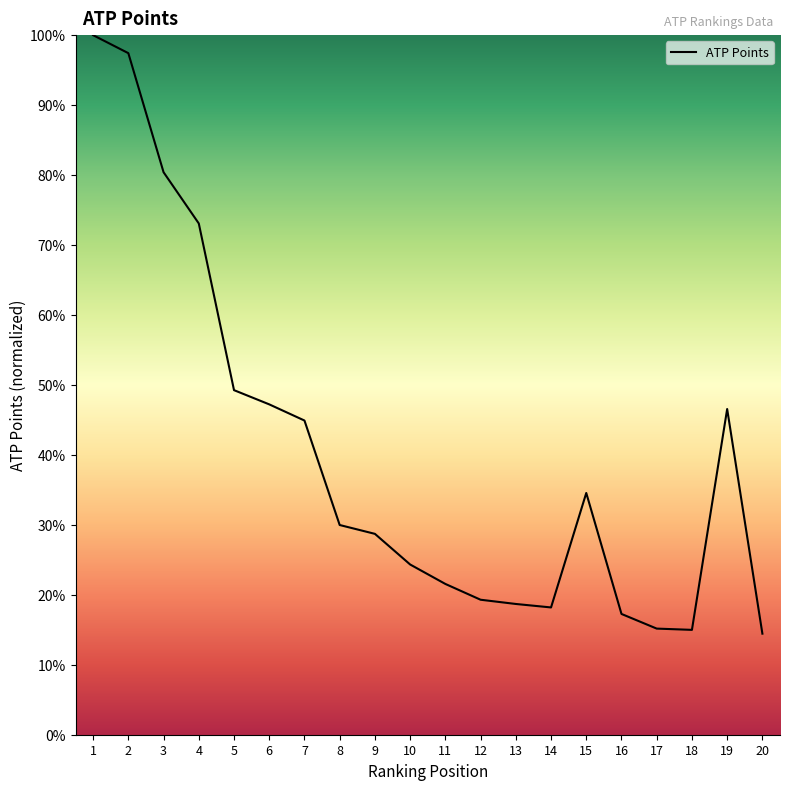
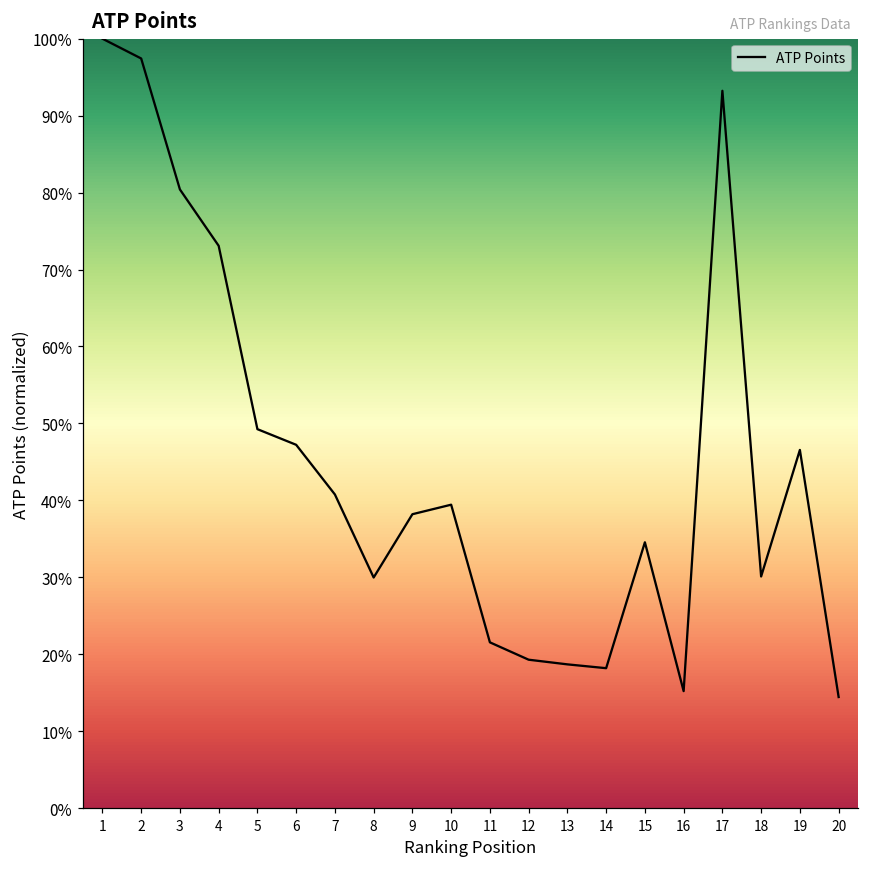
  {
    "1": "100%",
    "2": "97%",
    "3": "80%",
    "4": "73%",
    "5": "49%",
    "6": "47%",
-   "7": "45%",
+   "7": "41%",
    "8": "30%",
-   "9": "29%",
-   "10": "24%",
+   "9": "38%",
+   "10": "39%",
    "11": "22%",
    "12": "19%",
    "13": "19%",
    "14": "18%",
    "15": "35%",
-   "16": "17%",
-   "17": "15%",
-   "18": "15%",
+   "16": "15%",
+   "17": "93%",
+   "18": "30%",
    "19": "47%",
    "20": "14%"
  }
